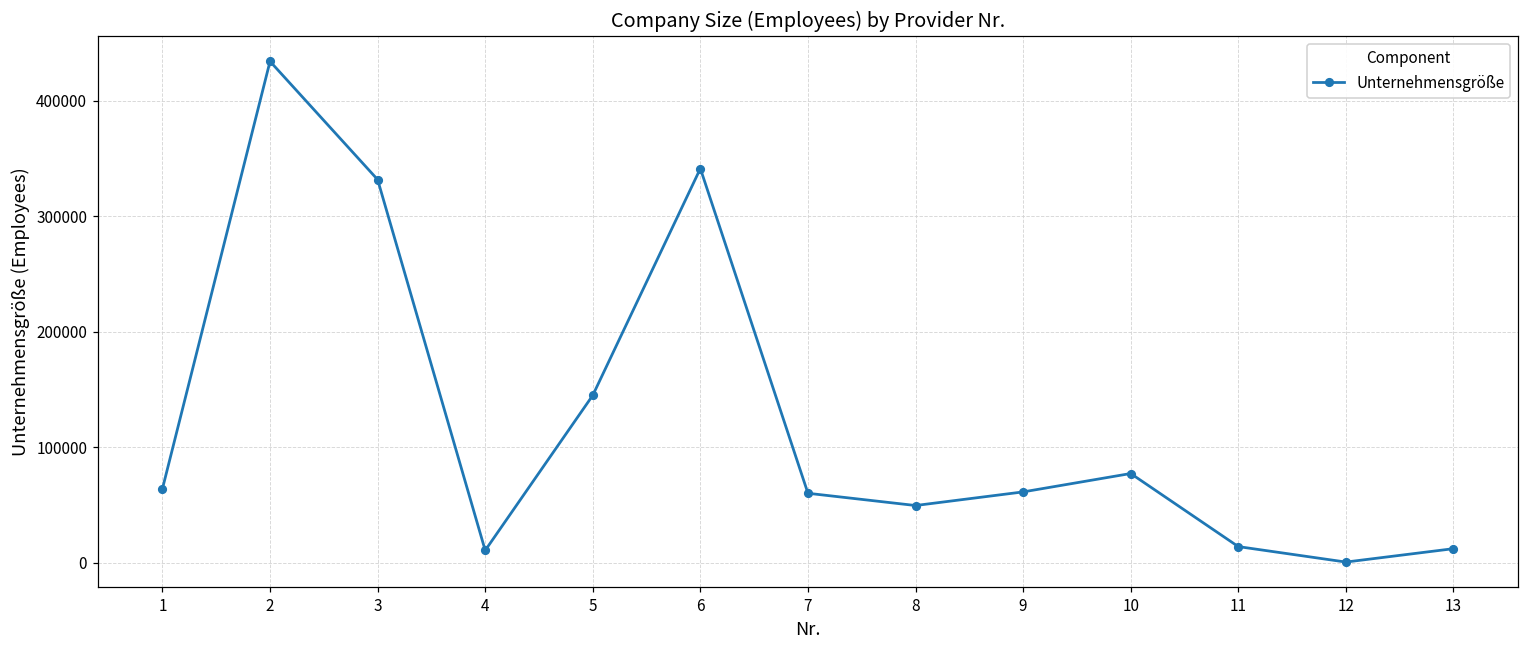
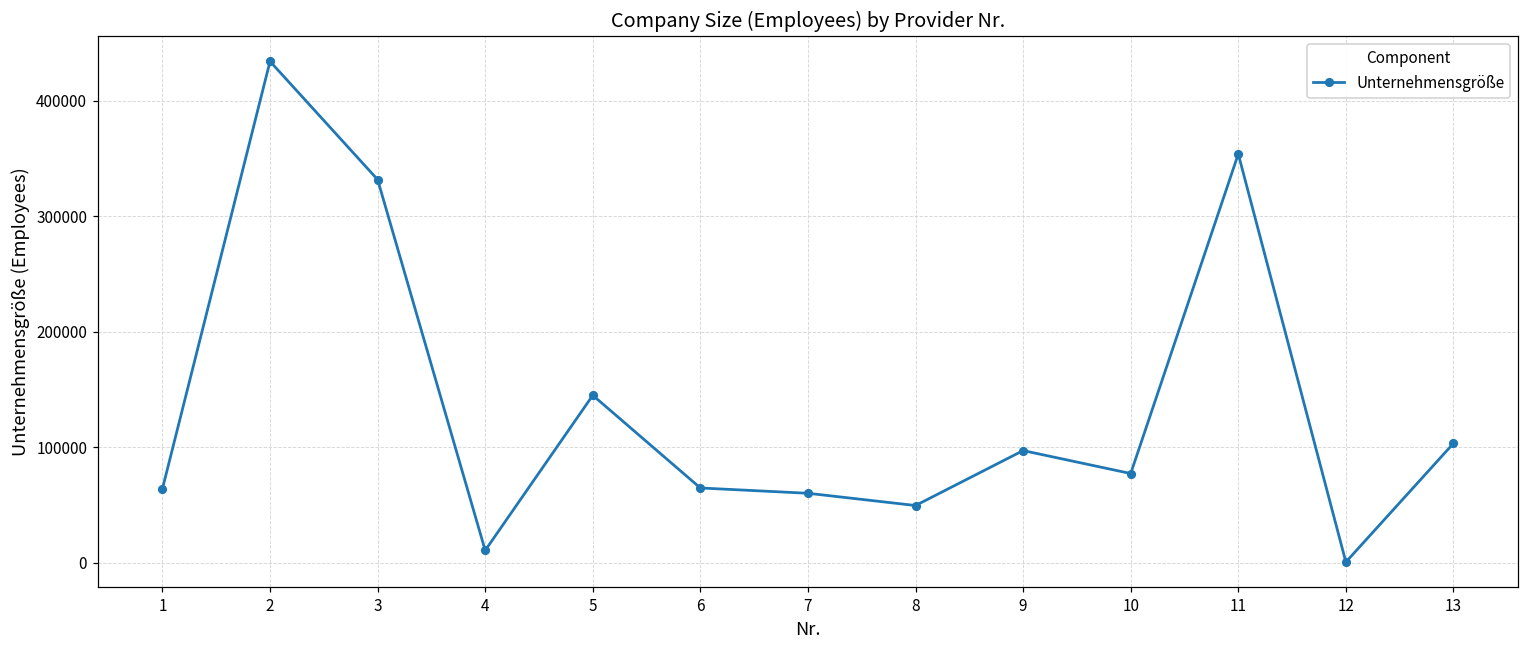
  {
    "1": 64000,
    "2": 434000,
    "3": 332000,
    "4": 11000,
    "5": 145000,
-   "6": 341000,
+   "6": 65000,
    "7": 60000,
    "8": 49000,
-   "9": 61000,
+   "9": 97000,
    "10": 77000,
-   "11": 14000,
+   "11": 354000,
    "12": 0,
-   "13": 12000
+   "13": 103000
  }
